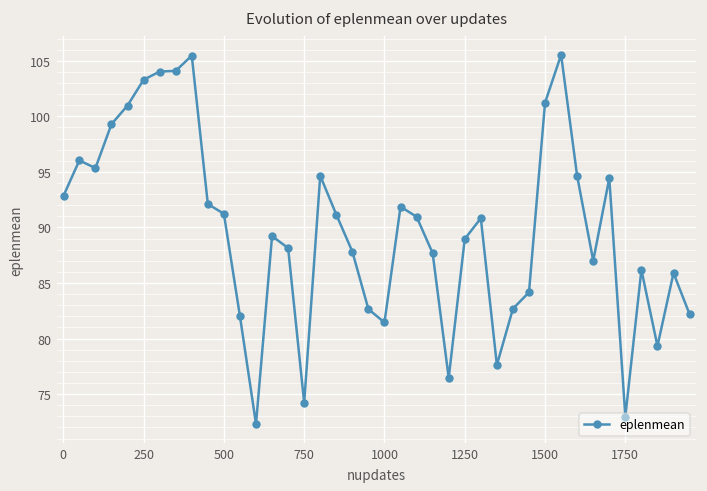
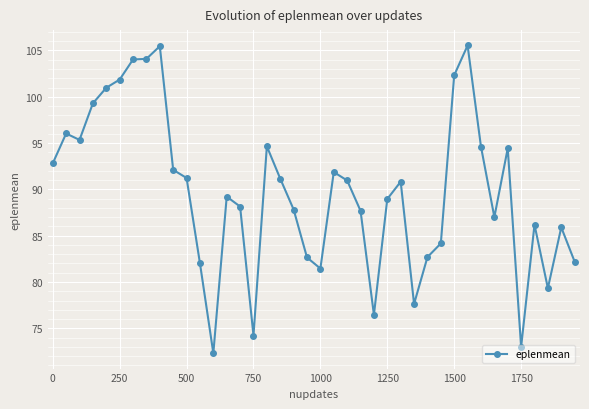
  {
-   "250": 103,
+   "250": 102,
    "500": 91,
    "750": 74,
    "1000": 81,
    "1250": 89,
-   "1500": 101
+   "1500": 102
  }
